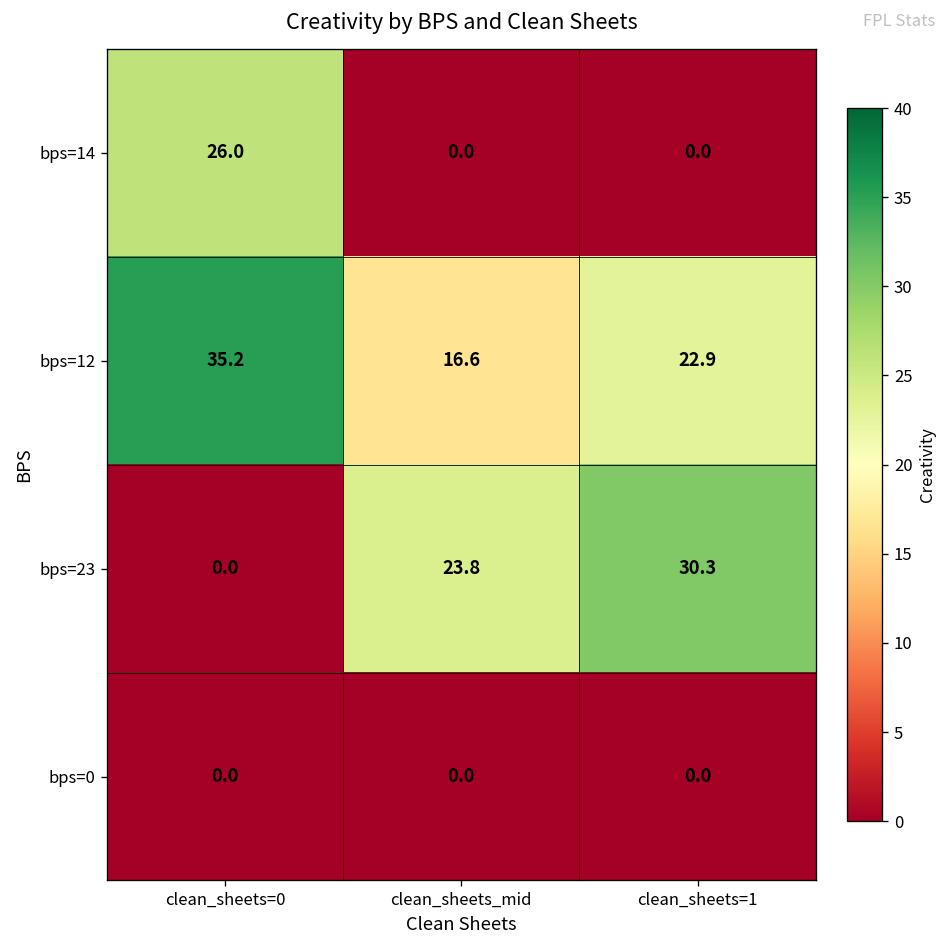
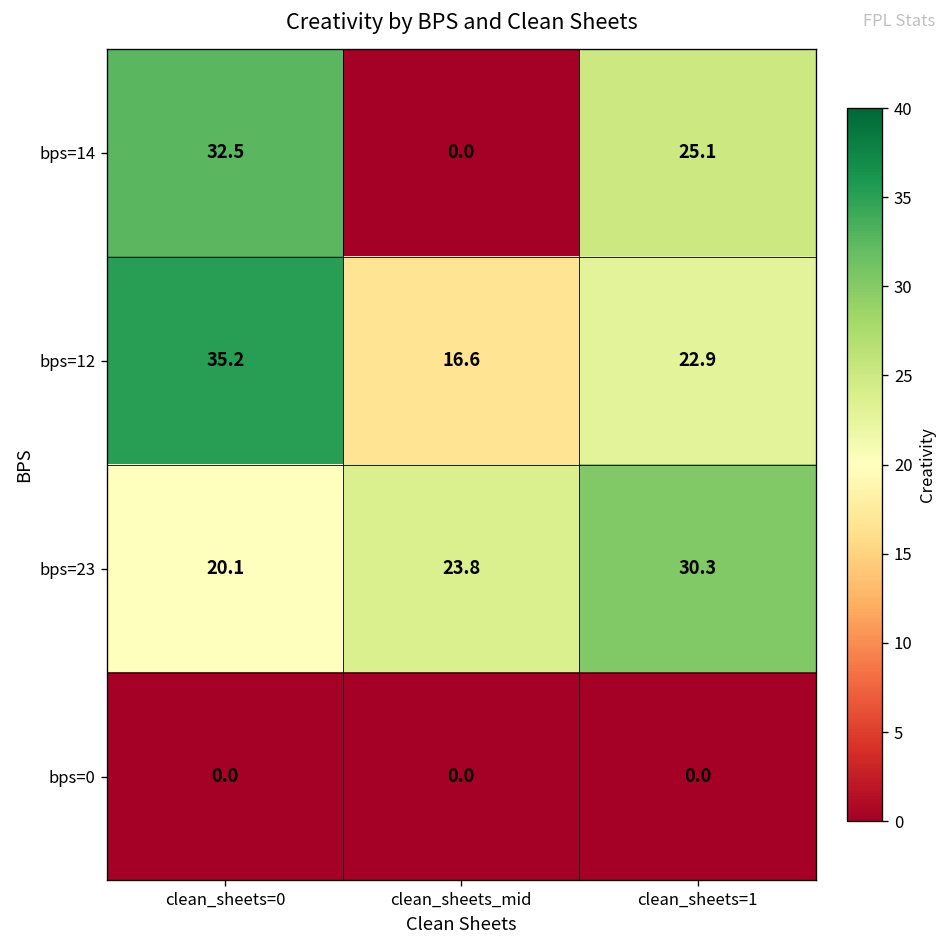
  {
    "bps=14": {
-     "clean_sheets=0": 26.0,
+     "clean_sheets=0": 32.5,
      "clean_sheets_mid": 0.0,
-     "clean_sheets=1": 0.0
+     "clean_sheets=1": 25.1
    },
    "bps=12": {
      "clean_sheets=0": 35.2,
      "clean_sheets_mid": 16.6,
      "clean_sheets=1": 22.9
    },
    "bps=23": {
-     "clean_sheets=0": 0.0,
+     "clean_sheets=0": 20.1,
      "clean_sheets_mid": 23.8,
      "clean_sheets=1": 30.3
    },
    "bps=0": {
      "clean_sheets=0": 0.0,
      "clean_sheets_mid": 0.0,
      "clean_sheets=1": 0.0
    }
  }
